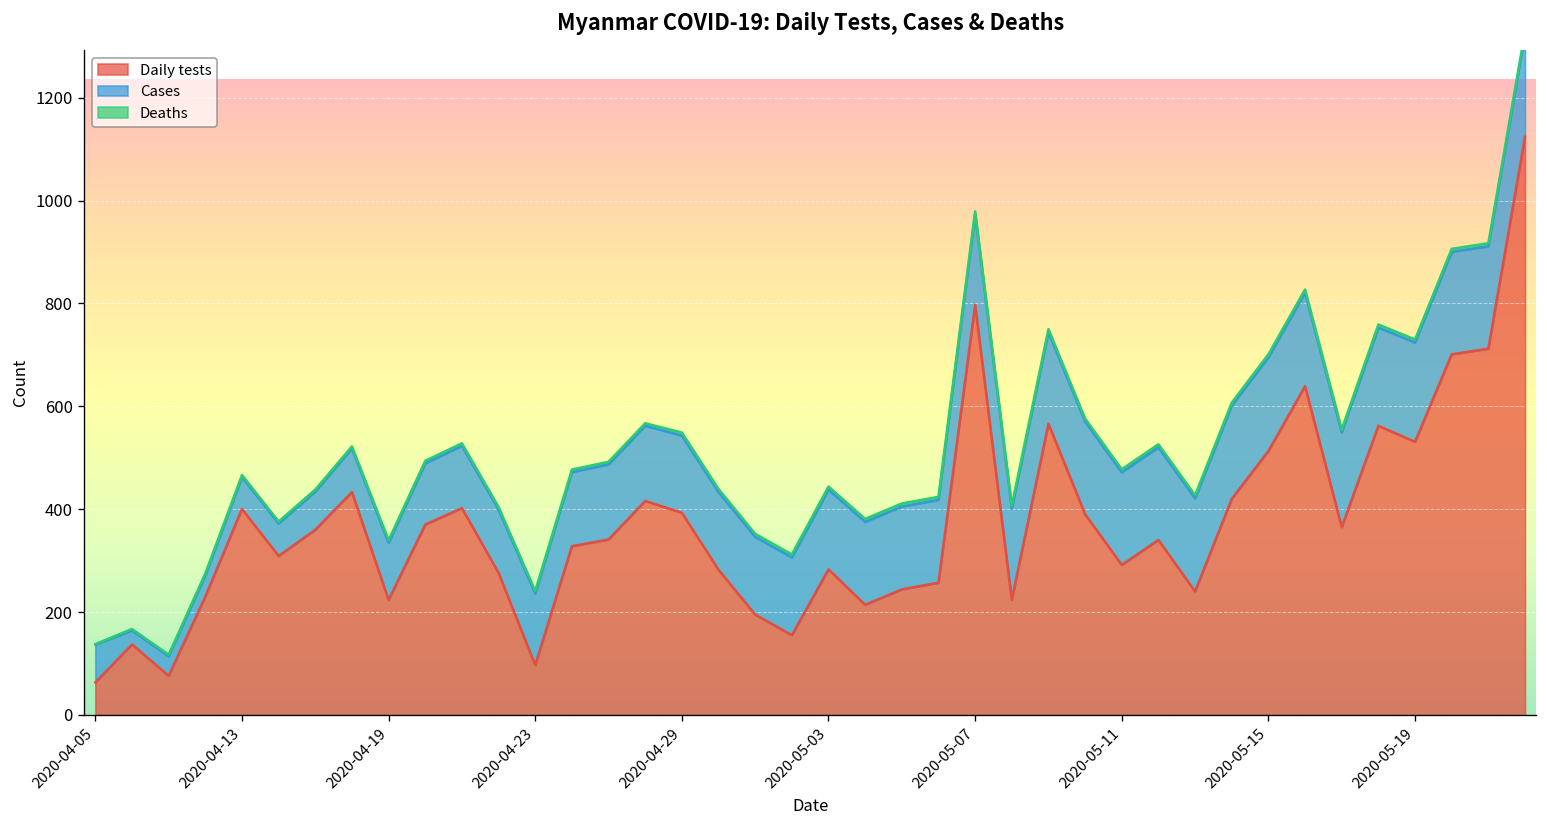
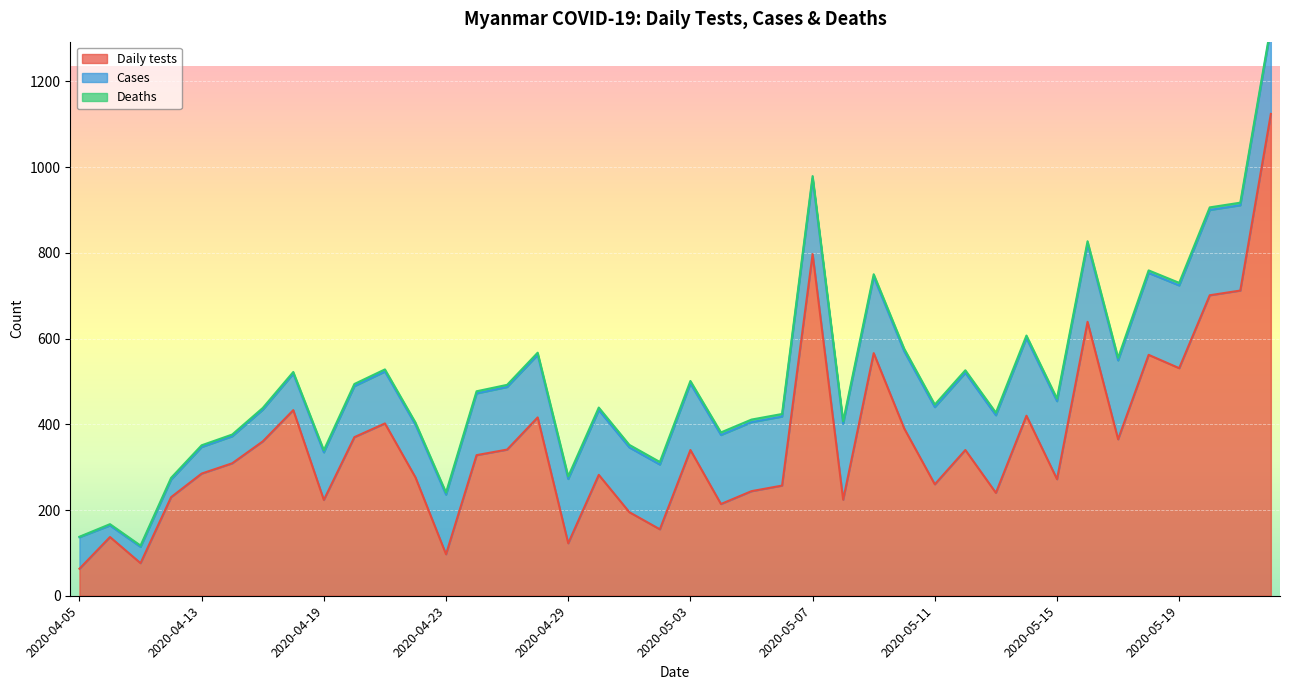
  {
    "Daily tests": {
      "2020-04-05": 60,
-     "2020-04-13": 400,
+     "2020-04-13": 290,
      "2020-04-19": 220,
      "2020-04-23": 100,
-     "2020-04-29": 390,
-     "2020-05-03": 280,
+     "2020-04-29": 120,
+     "2020-05-03": 340,
      "2020-05-07": 800,
-     "2020-05-11": 290,
-     "2020-05-15": 510,
+     "2020-05-11": 260,
+     "2020-05-15": 270,
      "2020-05-19": 530
    },
    "Cases": {
      "2020-04-29": 150,
      "2020-05-07": 180
    },
    "Deaths": {
      "2020-04-29": 10,
      "2020-05-07": 10
    }
  }
